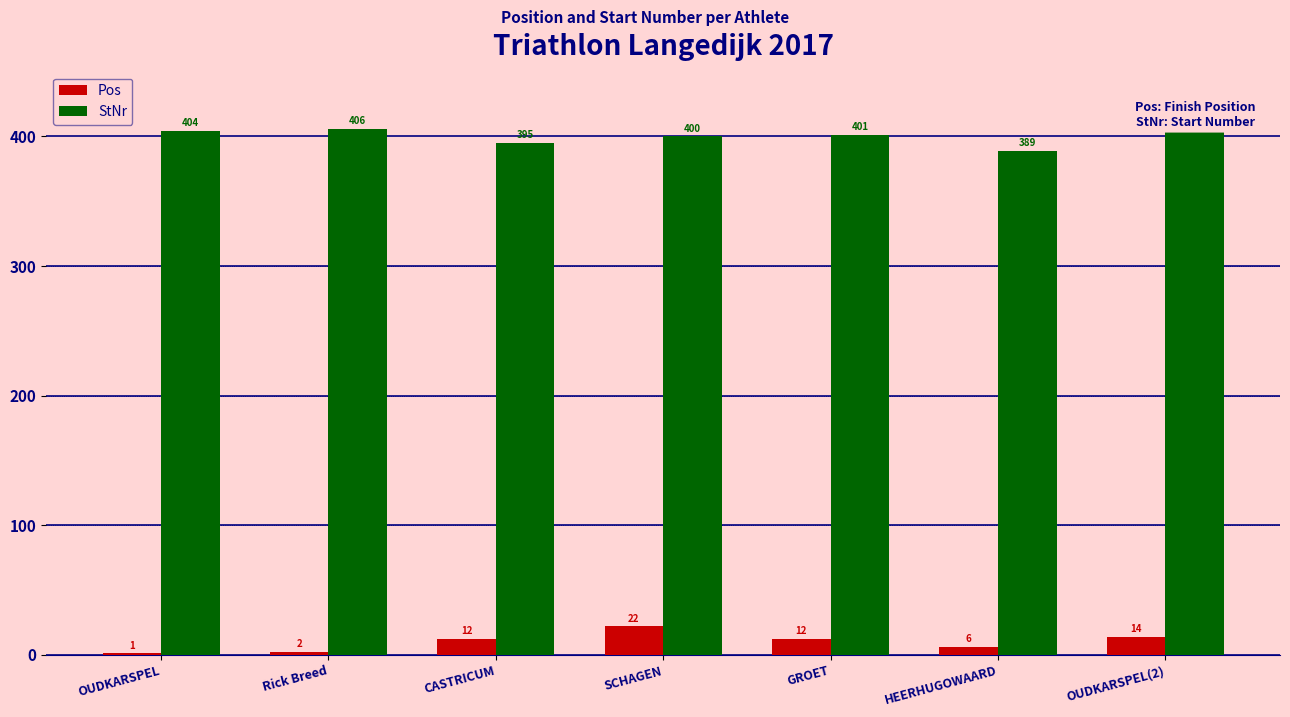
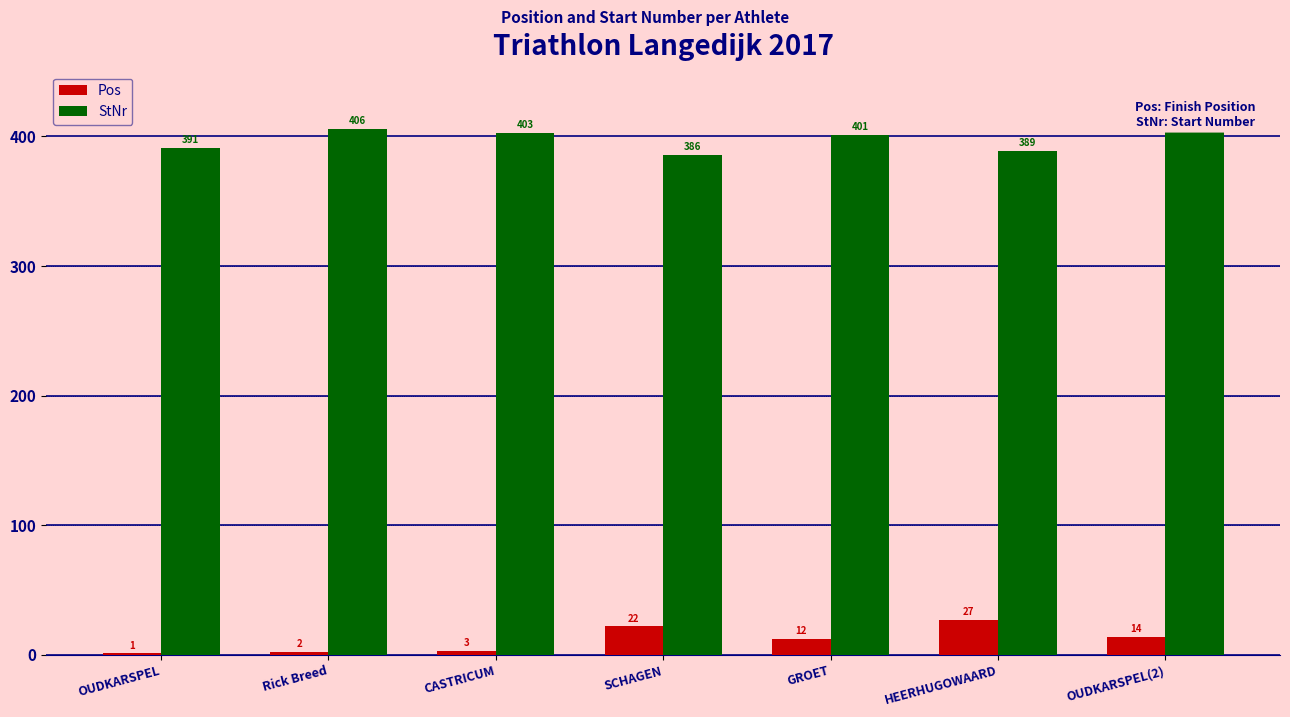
  {
    "Pos": {
      "OUDKARSPEL": 1,
      "Rick Breed": 2,
-     "CASTRICUM": 12,
+     "CASTRICUM": 3,
      "SCHAGEN": 22,
      "GROET": 12,
-     "HEERHUGOWAARD": 6,
+     "HEERHUGOWAARD": 27,
      "OUDKARSPEL(2)": 14
    },
    "StNr": {
-     "OUDKARSPEL": 404,
+     "OUDKARSPEL": 391,
      "Rick Breed": 406,
-     "CASTRICUM": 395,
-     "SCHAGEN": 400,
+     "CASTRICUM": 403,
+     "SCHAGEN": 386,
      "GROET": 401,
      "HEERHUGOWAARD": 389
    }
  }
